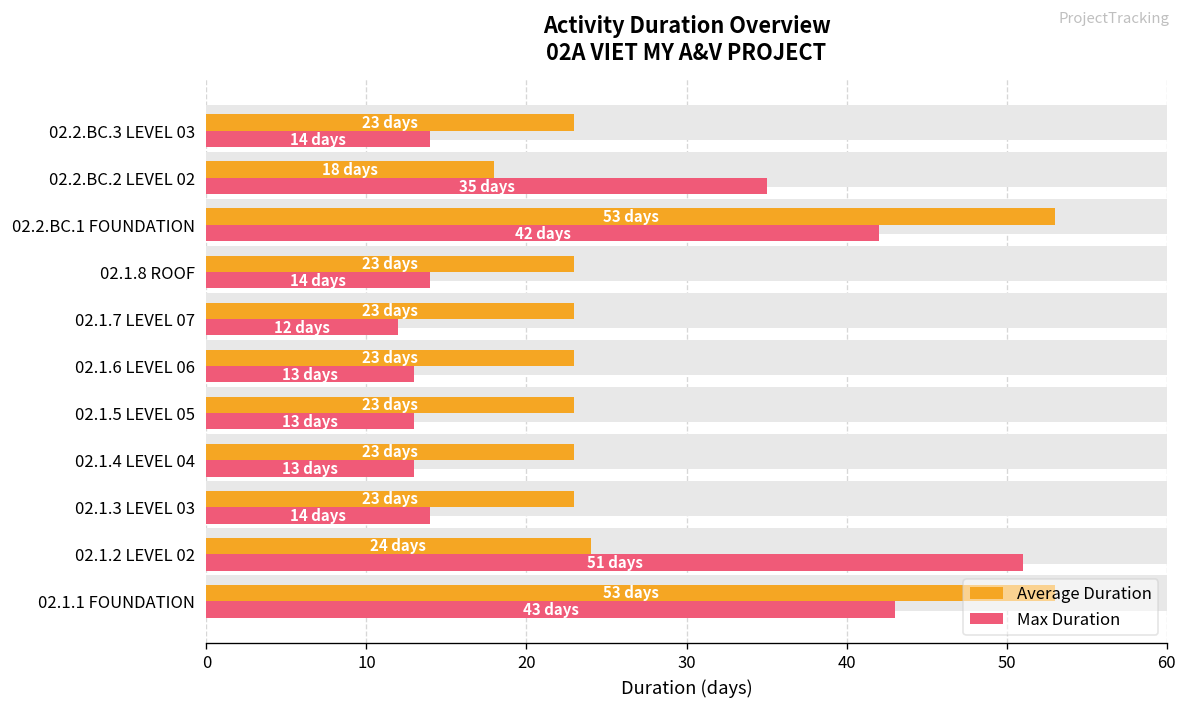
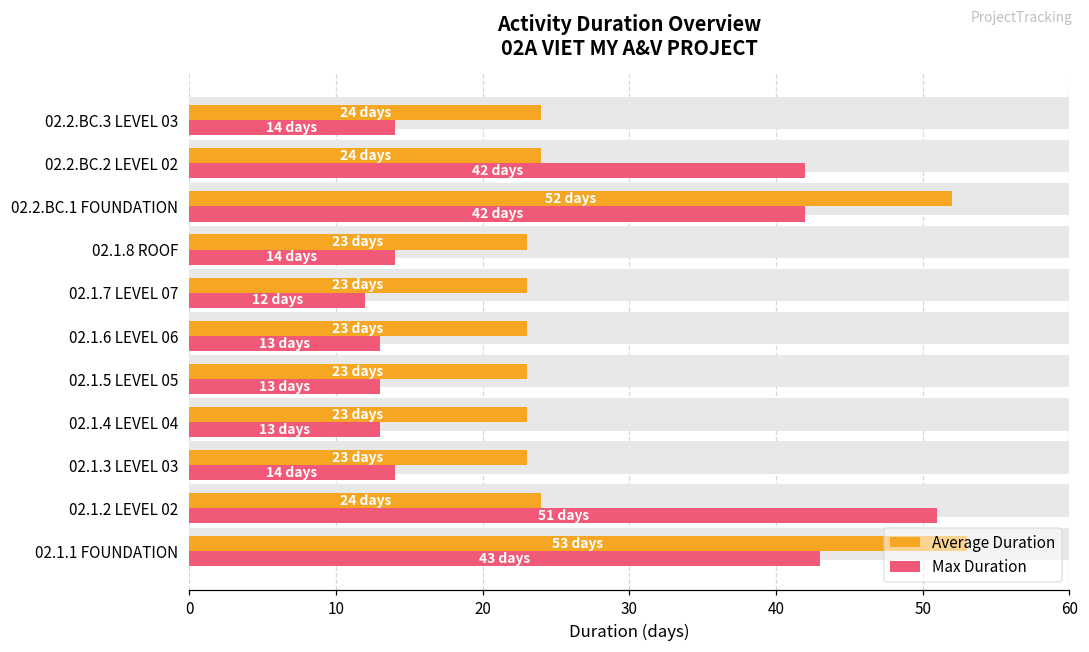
  {
    "Average Duration": {
-     "02.2.BC.3 LEVEL 03": 23,
-     "02.2.BC.2 LEVEL 02": 18,
-     "02.2.BC.1 FOUNDATION": 53
+     "02.2.BC.3 LEVEL 03": 24,
+     "02.2.BC.2 LEVEL 02": 24,
+     "02.2.BC.1 FOUNDATION": 52
    },
    "Max Duration": {
      "02.2.BC.3 LEVEL 03": 14,
-     "02.2.BC.2 LEVEL 02": 35,
+     "02.2.BC.2 LEVEL 02": 42,
      "02.2.BC.1 FOUNDATION": 42,
      "02.1.8 ROOF": 14,
      "02.1.7 LEVEL 07": 12,
      "02.1.6 LEVEL 06": 13,
      "02.1.5 LEVEL 05": 13,
      "02.1.4 LEVEL 04": 13,
      "02.1.3 LEVEL 03": 14,
      "02.1.2 LEVEL 02": 51,
      "02.1.1 FOUNDATION": 43
    }
  }
